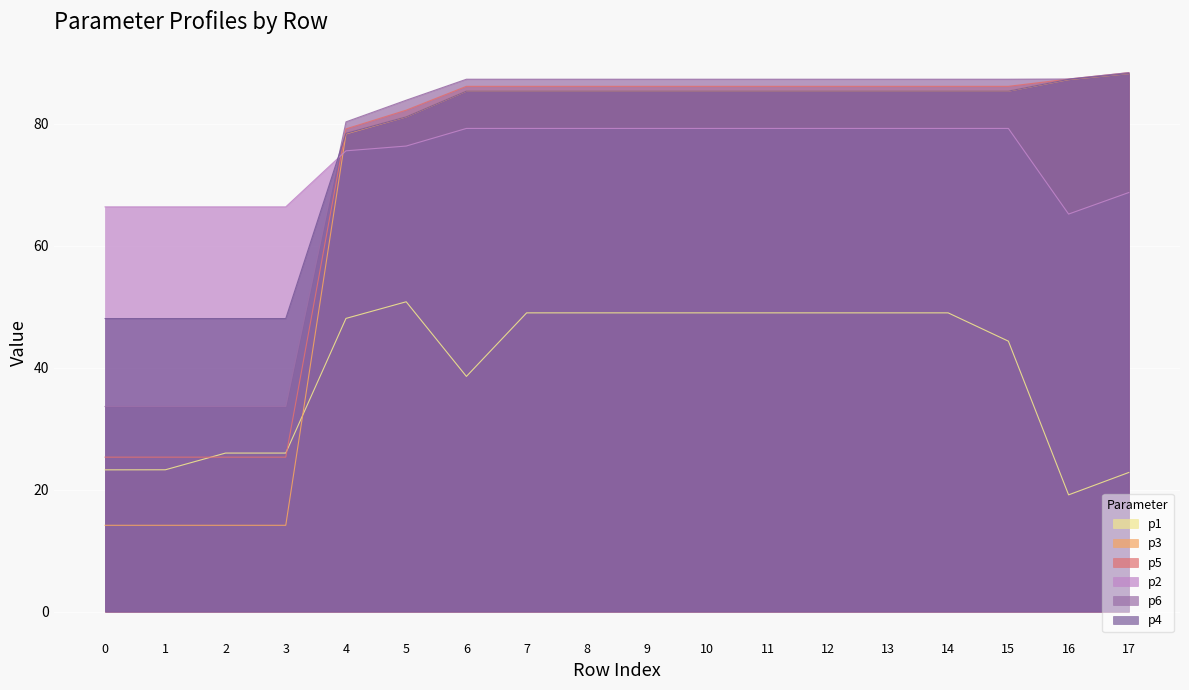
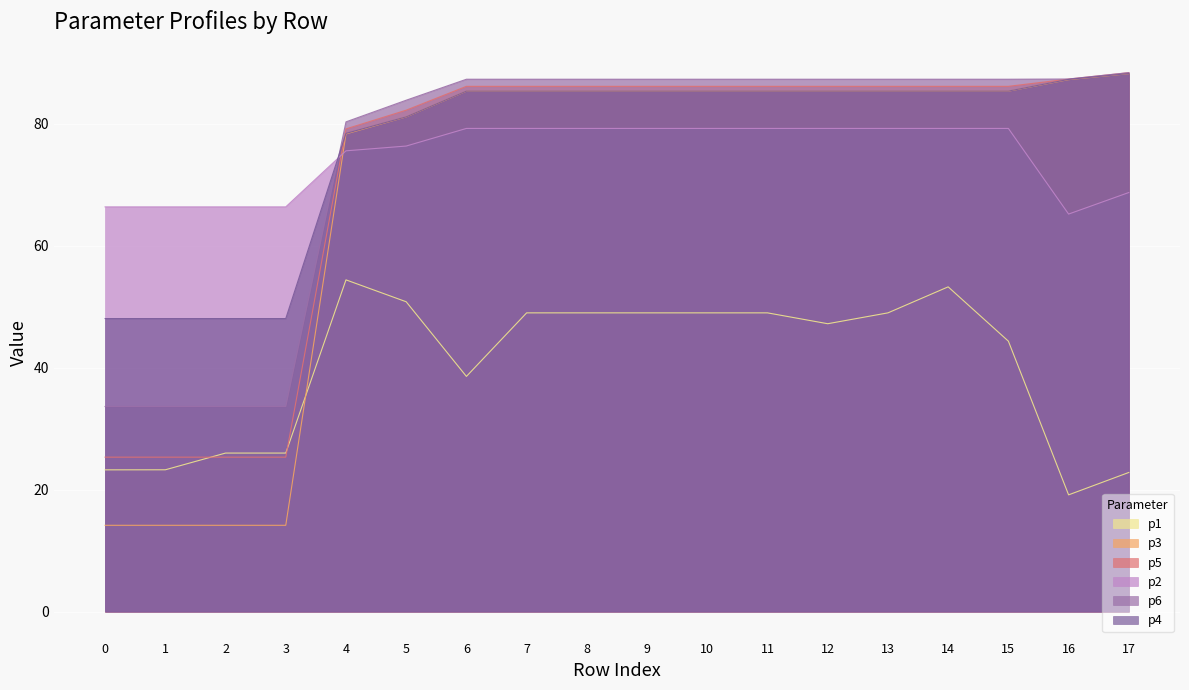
  {
    "p1": {
      "0": 23,
      "1": 23,
      "2": 26,
      "3": 26,
-     "4": 48,
+     "4": 54,
      "5": 51,
      "6": 39,
      "7": 49,
      "8": 49,
      "9": 49,
      "10": 49,
      "11": 49,
-     "12": 49,
+     "12": 47,
      "13": 49,
-     "14": 49,
+     "14": 53,
      "15": 44,
      "16": 19,
      "17": 23
    }
  }
